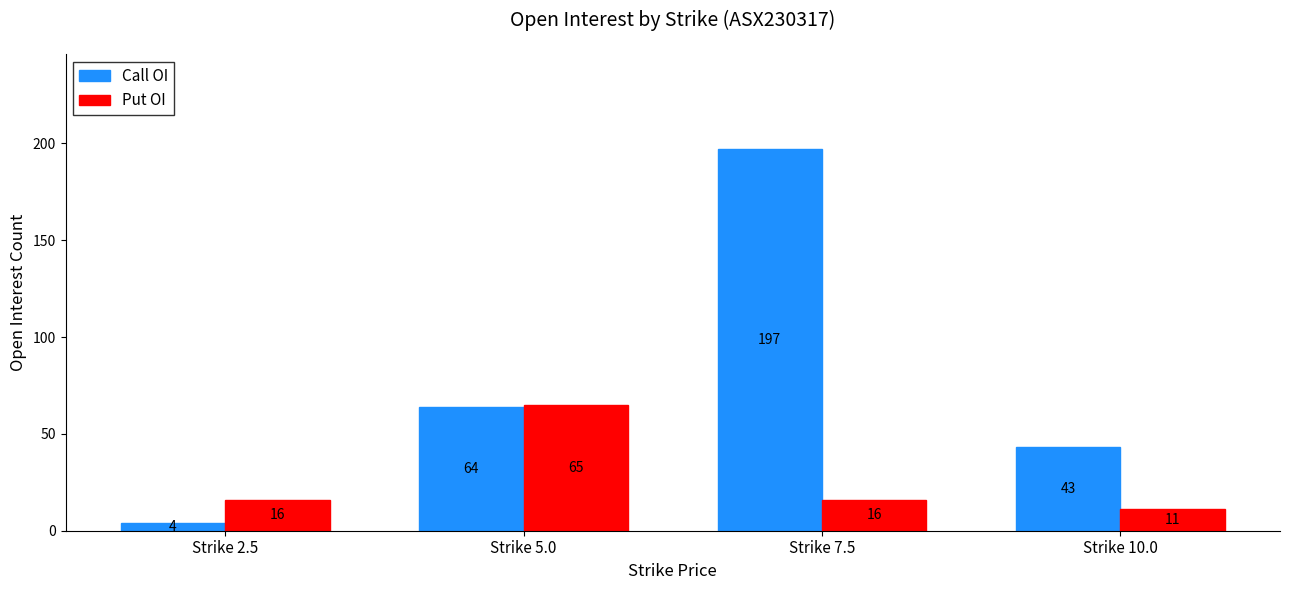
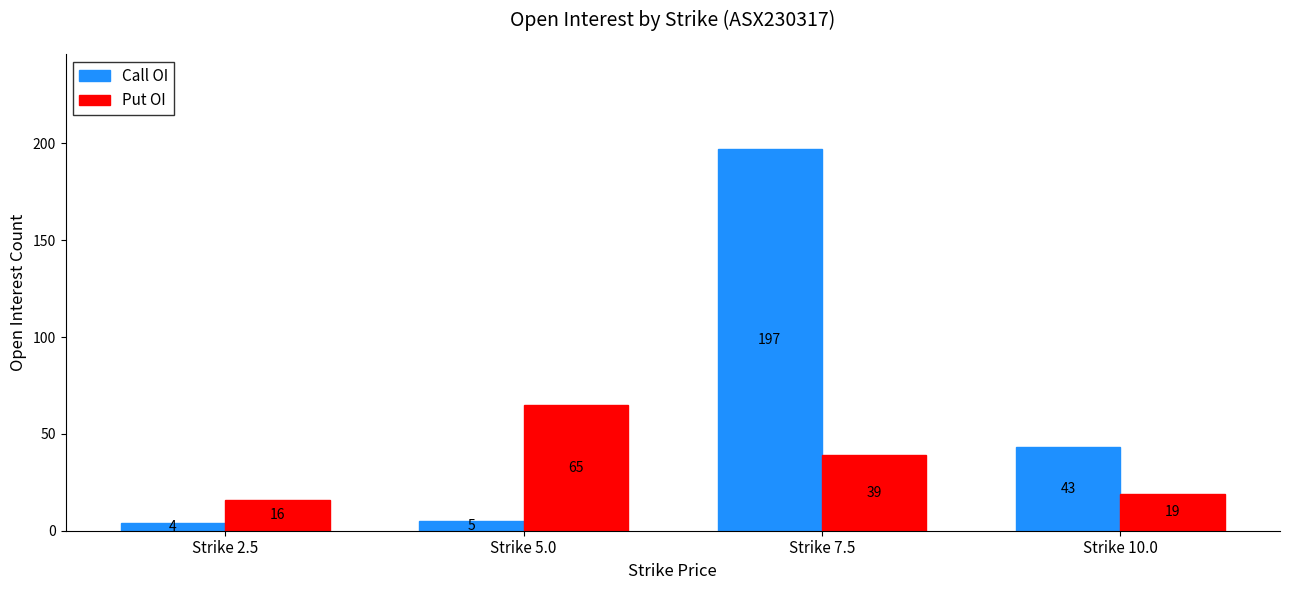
  {
    "Call OI": {
      "Strike 2.5": 4,
-     "Strike 5.0": 64,
+     "Strike 5.0": 5,
      "Strike 7.5": 197,
      "Strike 10.0": 43
    },
    "Put OI": {
      "Strike 2.5": 16,
      "Strike 5.0": 65,
-     "Strike 7.5": 16,
-     "Strike 10.0": 11
+     "Strike 7.5": 39,
+     "Strike 10.0": 19
    }
  }
